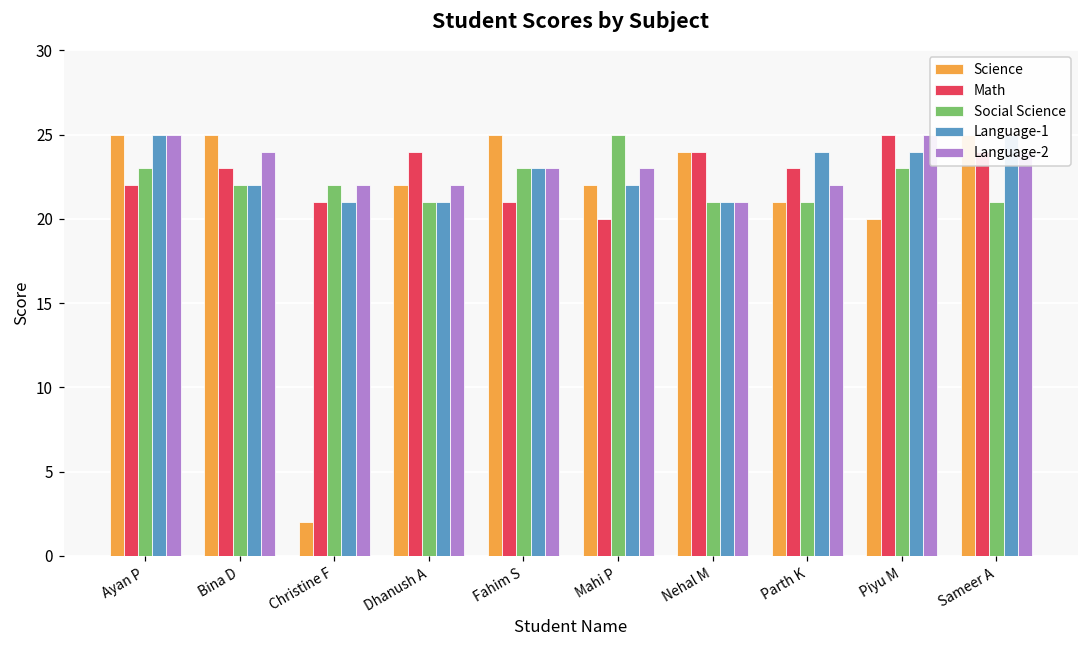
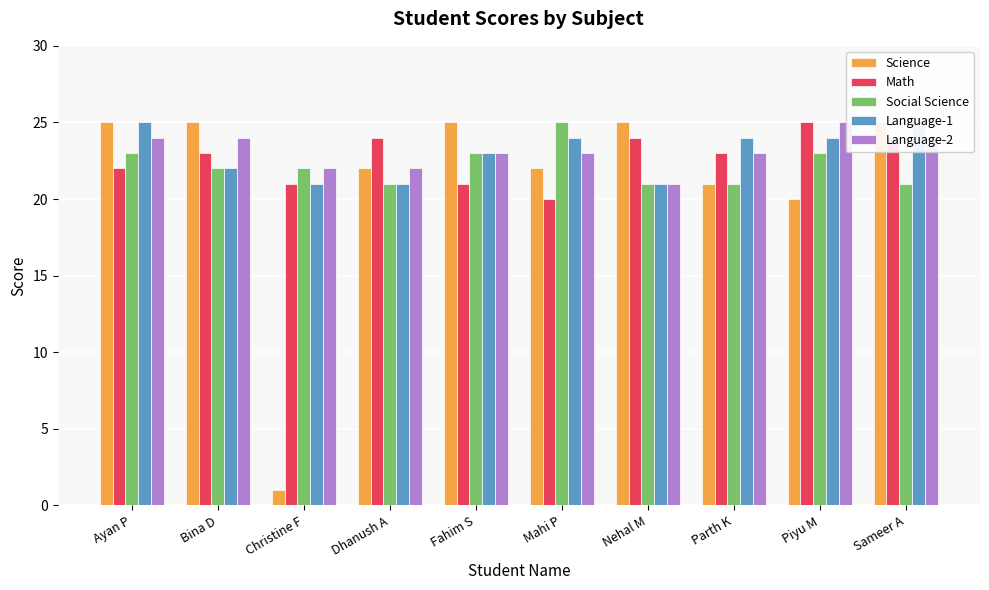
  {
    "Science": {
      "Ayan P": 25,
      "Bina D": 25,
-     "Christine F": 2,
+     "Christine F": 1,
      "Dhanush A": 22,
      "Fahim S": 25,
      "Mahi P": 22,
-     "Nehal M": 24,
+     "Nehal M": 25,
      "Parth K": 21,
      "Piyu M": 20
    },
    "Math": {
      "Ayan P": 22,
      "Bina D": 23,
      "Christine F": 21,
      "Dhanush A": 24,
      "Fahim S": 21,
      "Mahi P": 20,
      "Nehal M": 24,
      "Parth K": 23,
      "Piyu M": 25
    },
    "Social Science": {
      "Ayan P": 23,
      "Bina D": 22,
      "Christine F": 22,
      "Dhanush A": 21,
      "Fahim S": 23,
      "Mahi P": 25,
      "Nehal M": 21,
      "Parth K": 21,
      "Piyu M": 23,
      "Sameer A": 21
    },
    "Language-1": {
      "Ayan P": 25,
      "Bina D": 22,
      "Christine F": 21,
      "Dhanush A": 21,
      "Fahim S": 23,
-     "Mahi P": 22,
+     "Mahi P": 24,
      "Nehal M": 21,
      "Parth K": 24,
      "Piyu M": 24
    },
    "Language-2": {
-     "Ayan P": 25,
+     "Ayan P": 24,
      "Bina D": 24,
      "Christine F": 22,
      "Dhanush A": 22,
      "Fahim S": 23,
      "Mahi P": 23,
      "Nehal M": 21,
-     "Parth K": 22,
+     "Parth K": 23,
      "Piyu M": 25
    }
  }
